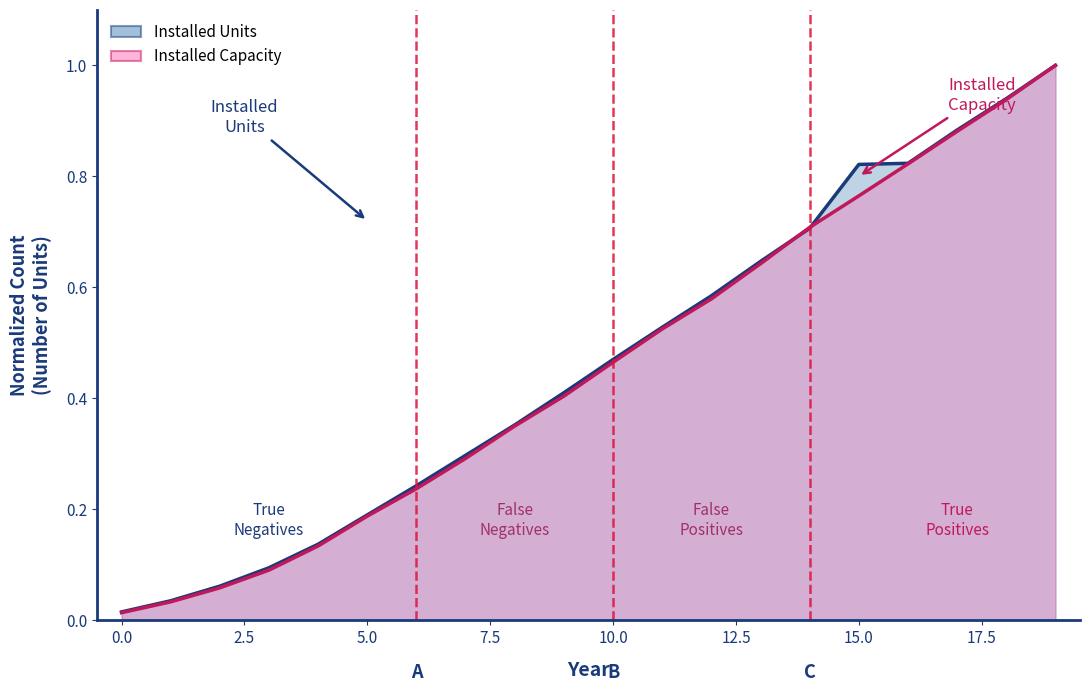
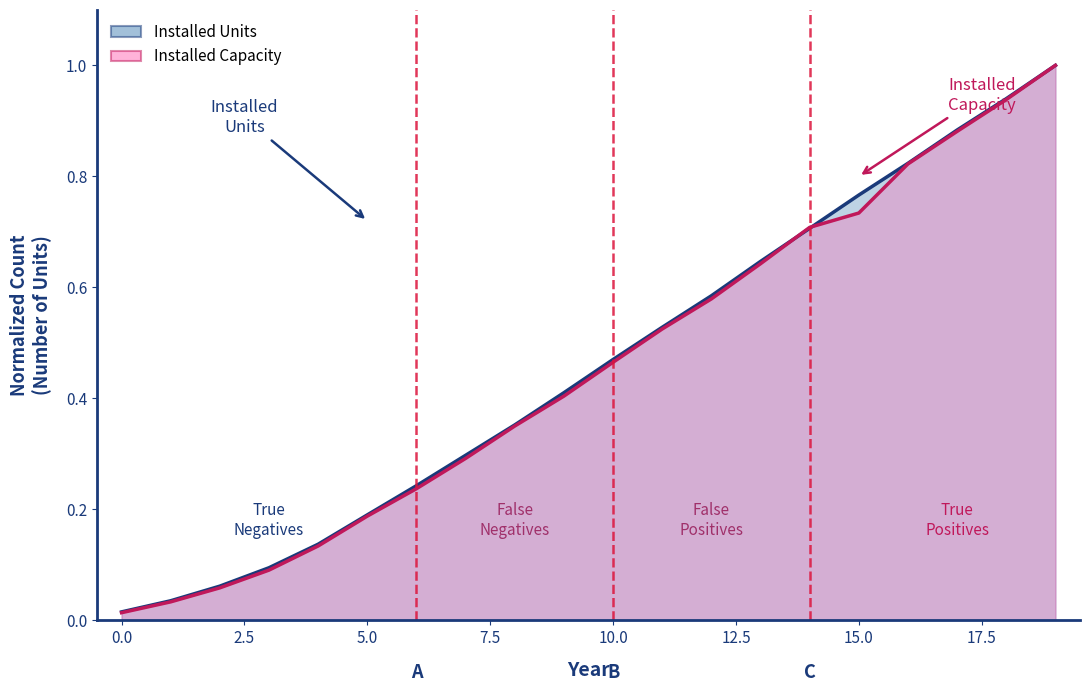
  {
    "Installed Units": {
      "10.0": 0.47,
-     "15.0": 0.82
+     "15.0": 0.77
    },
    "Installed Capacity": {
      "10.0": 0.47,
-     "15.0": 0.76
+     "15.0": 0.73
    }
  }
